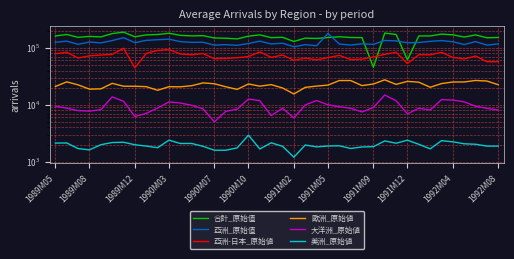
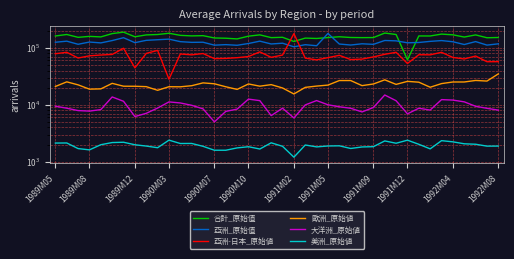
  {
    "合計_原始值": {
      "1989M05": 160000,
      "1989M08": 160000,
      "1989M12": 160000,
      "1990M03": 180000,
      "1990M07": 150000,
      "1990M10": 160000,
      "1991M02": 130000,
      "1991M05": 150000,
-     "1991M09": 50000,
+     "1991M09": 150000,
      "1991M12": 60000,
      "1992M04": 170000,
      "1992M08": 150000
    },
    "亞洲_原始值": {
      "1989M05": 130000,
      "1989M08": 130000,
      "1989M12": 120000,
      "1990M03": 140000,
      "1990M07": 110000,
      "1990M10": 120000,
      "1991M02": 100000,
      "1991M05": 180000,
      "1991M09": 120000,
      "1991M12": 120000,
      "1992M04": 130000,
      "1992M08": 120000
    },
    "亞洲-日本_原始値": {
      "1989M05": 80000,
      "1989M08": 70000,
      "1989M12": 40000,
-     "1990M03": 90000,
+     "1990M03": 30000,
      "1990M07": 60000,
      "1990M10": 70000,
-     "1991M02": 60000,
+     "1991M02": 180000,
      "1991M05": 70000,
      "1991M09": 70000,
      "1991M12": 50000,
      "1992M04": 70000,
      "1992M08": 60000
    },
    "歐洲_原始値": {
      "1989M05": 21000,
      "1989M08": 19000,
      "1989M12": 21000,
      "1990M03": 21000,
      "1990M07": 23000,
      "1990M10": 23000,
      "1991M02": 15000,
      "1991M05": 22000,
      "1991M09": 23000,
      "1991M12": 30000,
      "1992M04": 30000,
-     "1992M08": 22000
+     "1992M08": 30000
    },
    "大洋洲_原始値": {
      "1989M05": 9000,
      "1989M08": 8000,
      "1989M12": 6000,
      "1990M03": 11000,
      "1990M07": 5000,
      "1990M10": 13000,
      "1991M02": 6000,
      "1991M05": 10000,
      "1991M09": 9000,
      "1991M12": 7000,
      "1992M04": 12000,
      "1992M08": 8000
    },
    "美洲_原始値": {
      "1989M05": 2100,
      "1989M08": 1600,
      "1989M12": 2000,
      "1990M03": 2400,
      "1990M07": 1600,
-     "1990M10": 3000,
+     "1990M10": 1800,
      "1991M02": 1200,
      "1991M05": 1900,
      "1991M09": 1800,
      "1991M12": 2400,
      "1992M04": 2200,
      "1992M08": 1900
    }
  }
